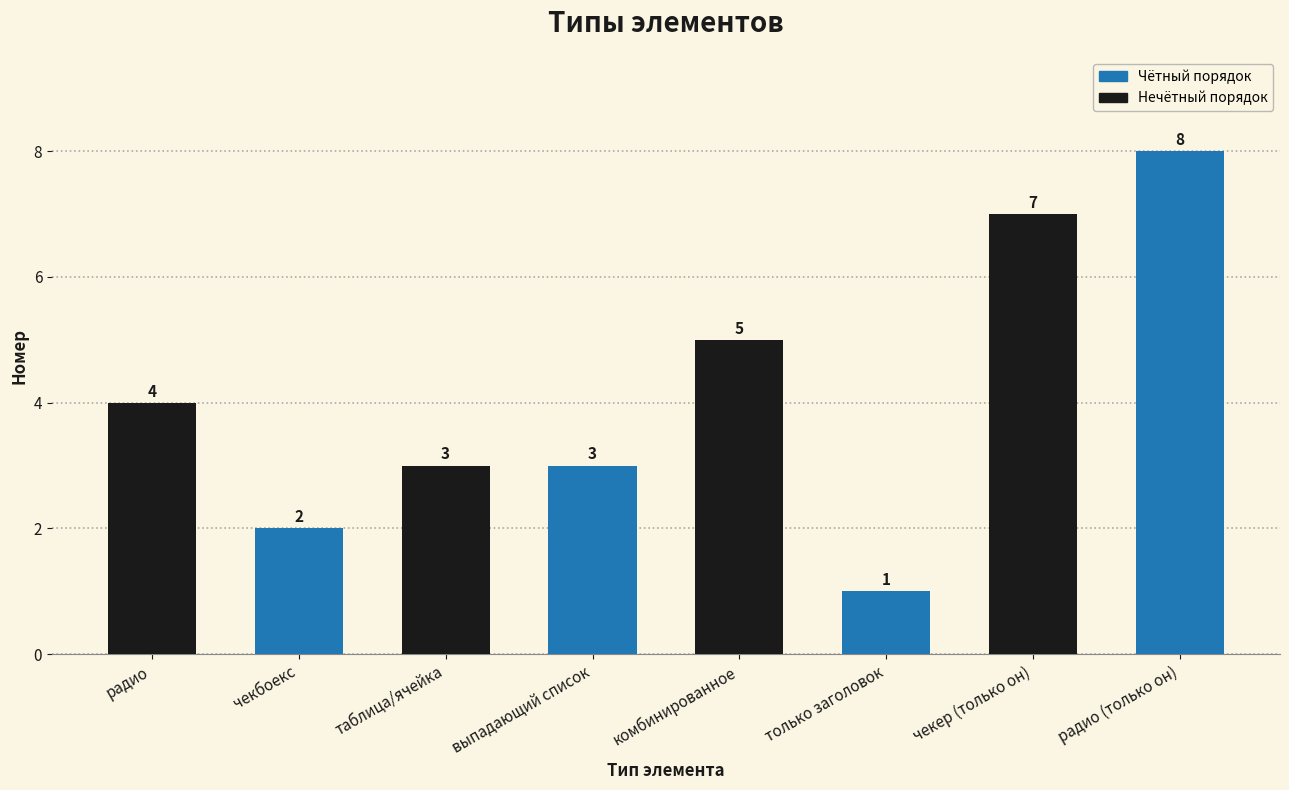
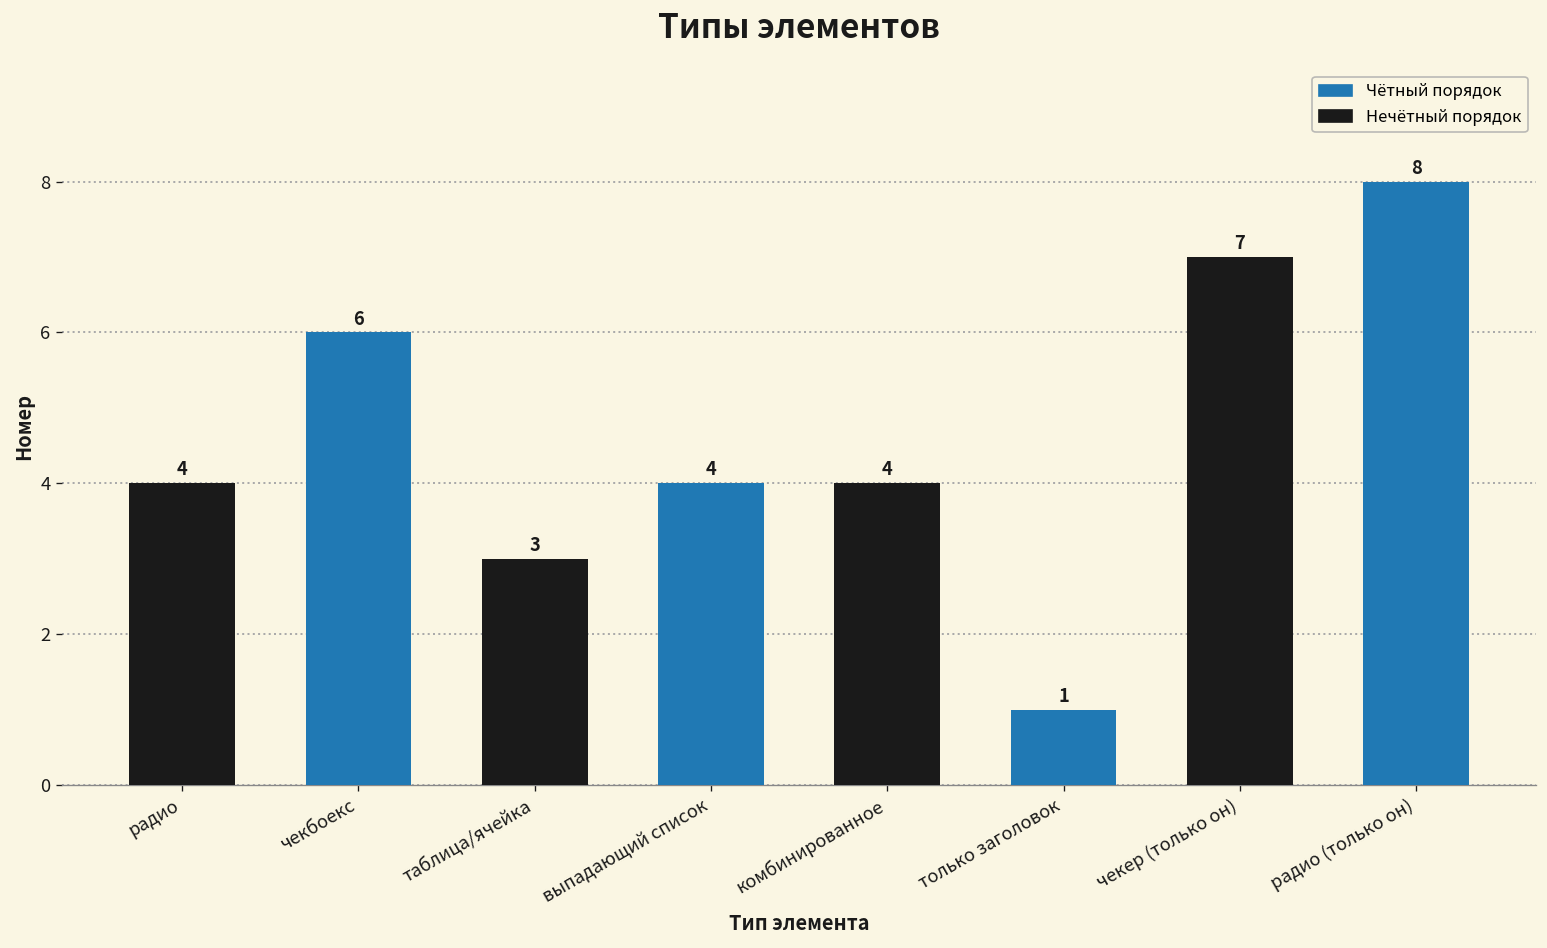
  {
    "радио": 4,
-   "чекбоекс": 2,
+   "чекбоекс": 6,
    "таблица/ячейка": 3,
-   "выпадающий список": 3,
-   "комбинированное": 5,
+   "выпадающий список": 4,
+   "комбинированное": 4,
    "только заголовок": 1,
    "чекер (только он)": 7,
    "радио (только он)": 8
  }
